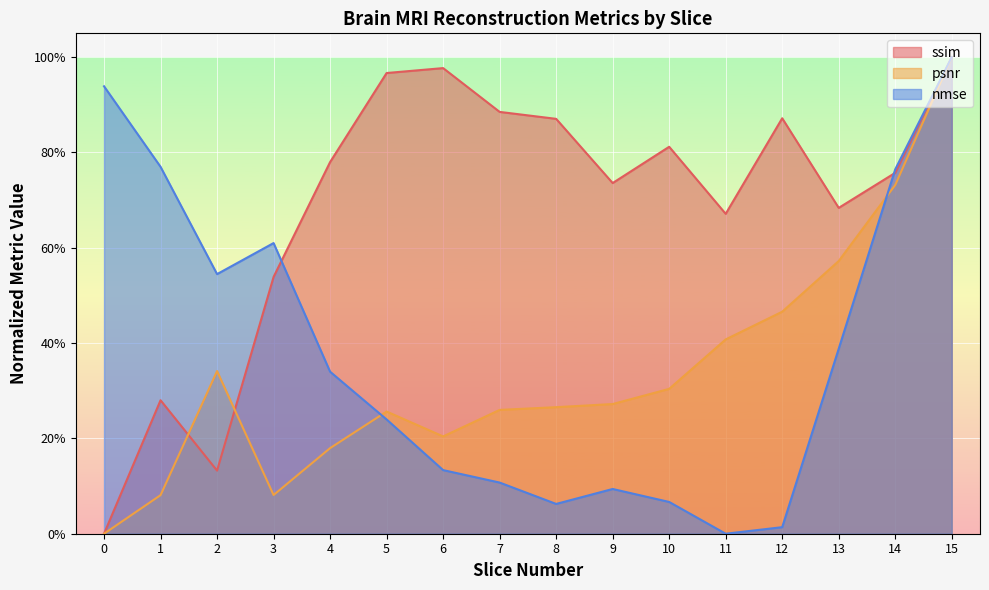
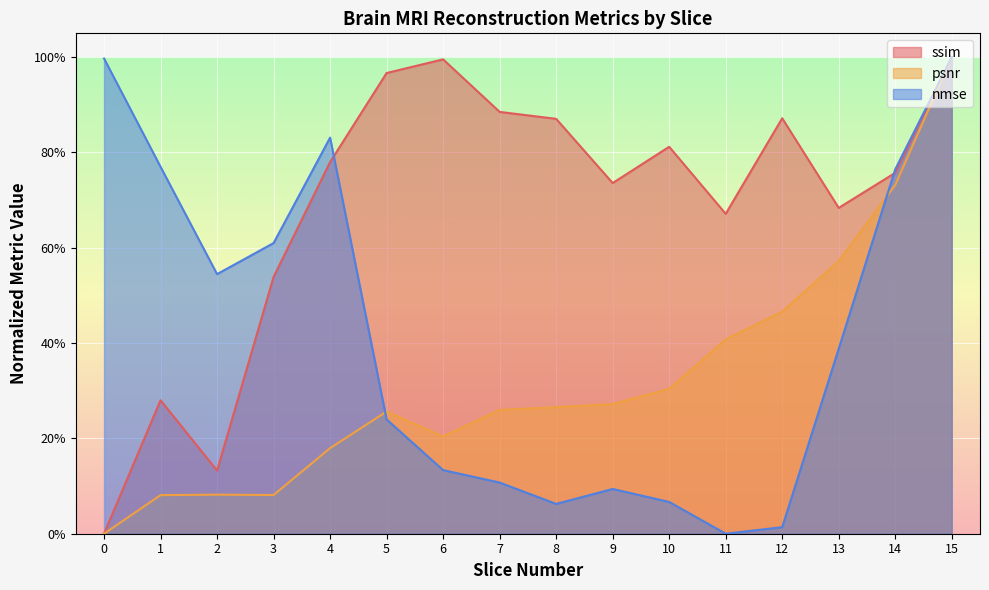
  {
    "ssim": {
      "1": "28%",
      "2": "13%",
      "3": "54%",
      "4": "78%",
      "5": "97%",
-     "6": "98%",
+     "6": "100%",
      "7": "89%",
      "8": "87%",
      "9": "74%",
      "10": "81%",
      "11": "67%",
      "12": "87%",
      "13": "68%",
      "14": "76%"
    },
    "psnr": {
      "1": "8%",
-     "2": "34%",
+     "2": "8%",
      "3": "8%",
      "4": "18%",
      "5": "26%",
      "6": "20%",
      "7": "26%",
      "8": "27%",
      "9": "27%",
      "10": "30%",
      "11": "41%",
      "12": "47%",
      "13": "57%",
      "14": "73%"
    },
    "nmse": {
-     "0": "94%",
+     "0": "100%",
      "1": "77%",
      "2": "54%",
      "3": "61%",
-     "4": "34%",
+     "4": "83%",
      "5": "24%",
      "6": "13%",
      "7": "11%",
      "8": "6%",
      "9": "9%",
      "10": "7%",
      "11": "0%",
      "12": "1%",
      "13": "39%",
      "14": "76%"
    }
  }
